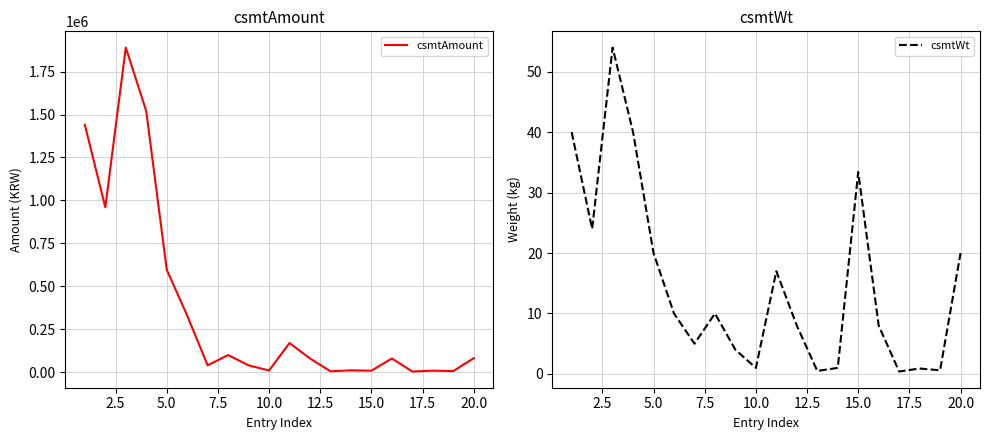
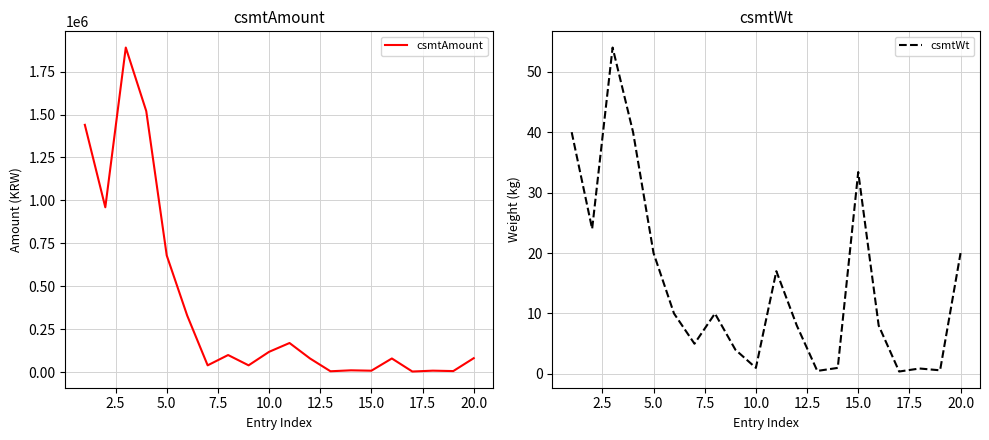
  {
    "csmtAmount": {
-     "5.0": 600000,
-     "10.0": 10000,
+     "5.0": 680000,
+     "10.0": 120000,
      "15.0": 10000,
      "20.0": 80000
    },
    "csmtWt": {
      "5.0": 20,
      "10.0": 1,
      "15.0": 33,
      "20.0": 20
    }
  }
